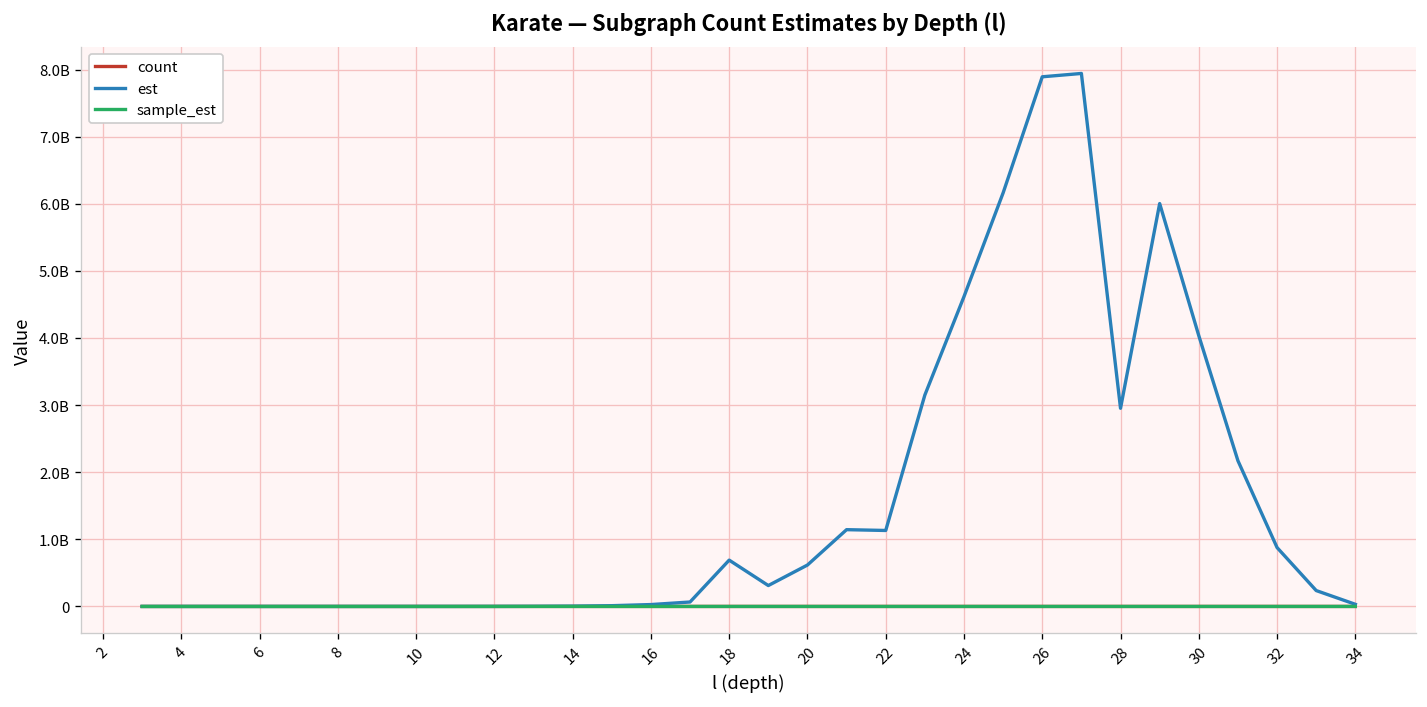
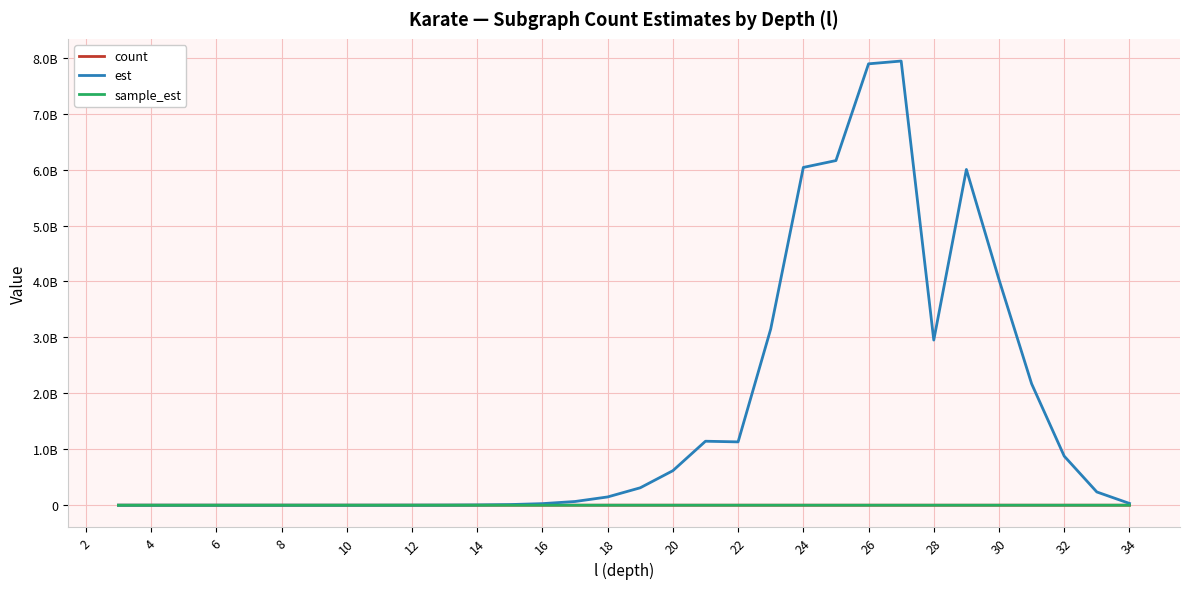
  {
    "sample_est": {
      "18": 0,
      "20": 0,
      "22": 0,
      "24": 0,
      "26": 0,
      "28": 0,
      "30": 0,
      "32": 0
    },
    "est": {
-     "18": 700000000,
+     "18": 100000000,
      "20": 600000000,
      "22": 1100000000,
-     "24": 4600000000,
+     "24": 6000000000,
      "26": 7900000000,
      "28": 3000000000,
      "30": 4000000000,
      "32": 900000000
    }
  }
